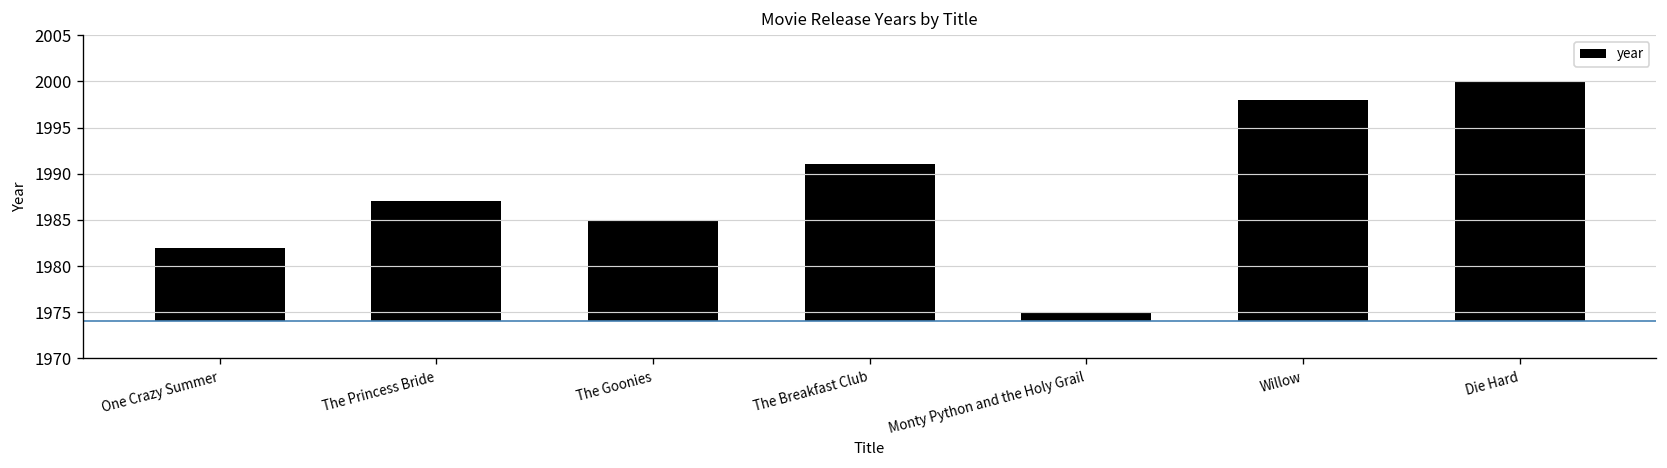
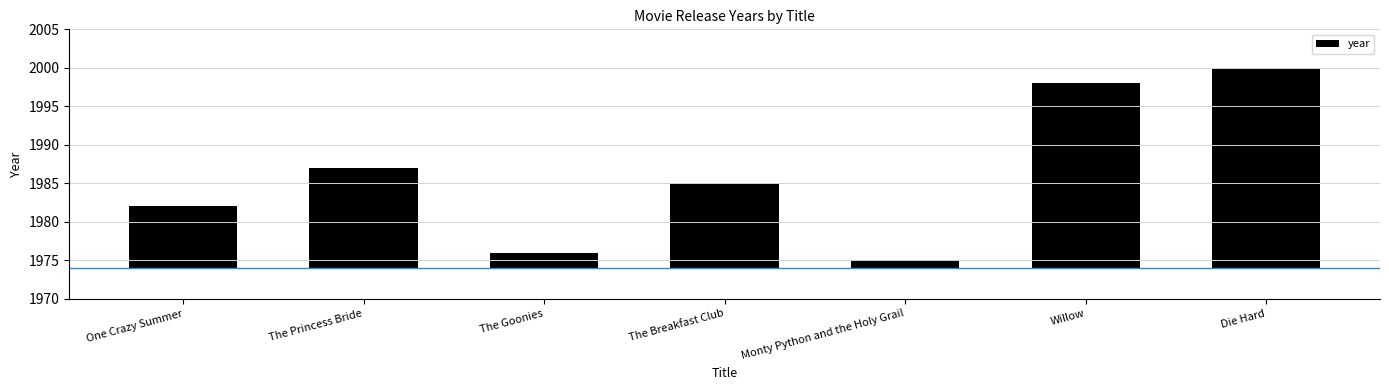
  {
    "One Crazy Summer": 1982,
    "The Princess Bride": 1987,
-   "The Goonies": 1985,
-   "The Breakfast Club": 1991,
+   "The Goonies": 1976,
+   "The Breakfast Club": 1985,
    "Monty Python and the Holy Grail": 1975,
    "Willow": 1998,
    "Die Hard": 2000
  }
